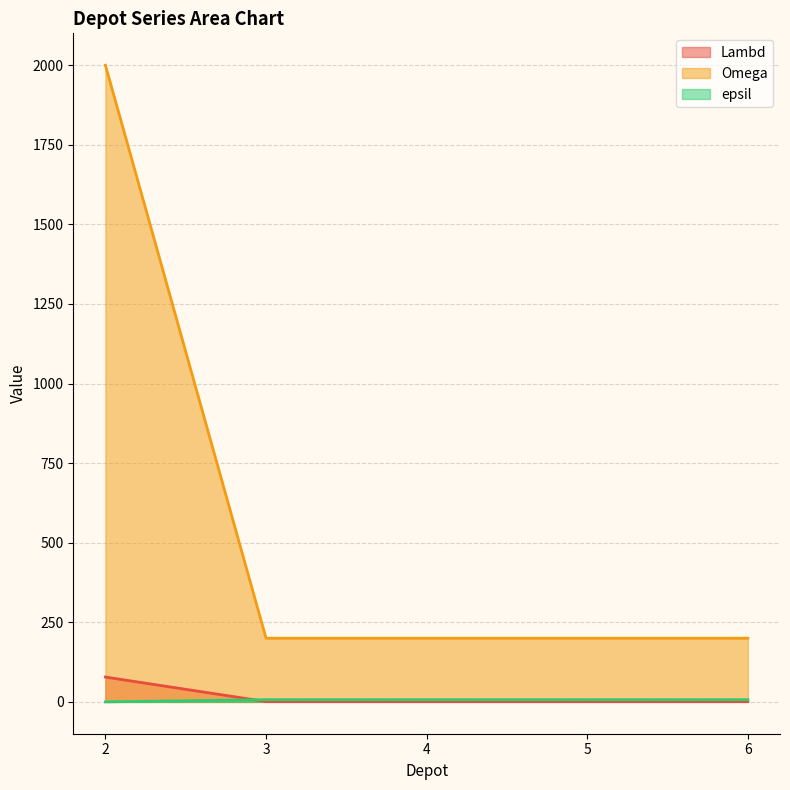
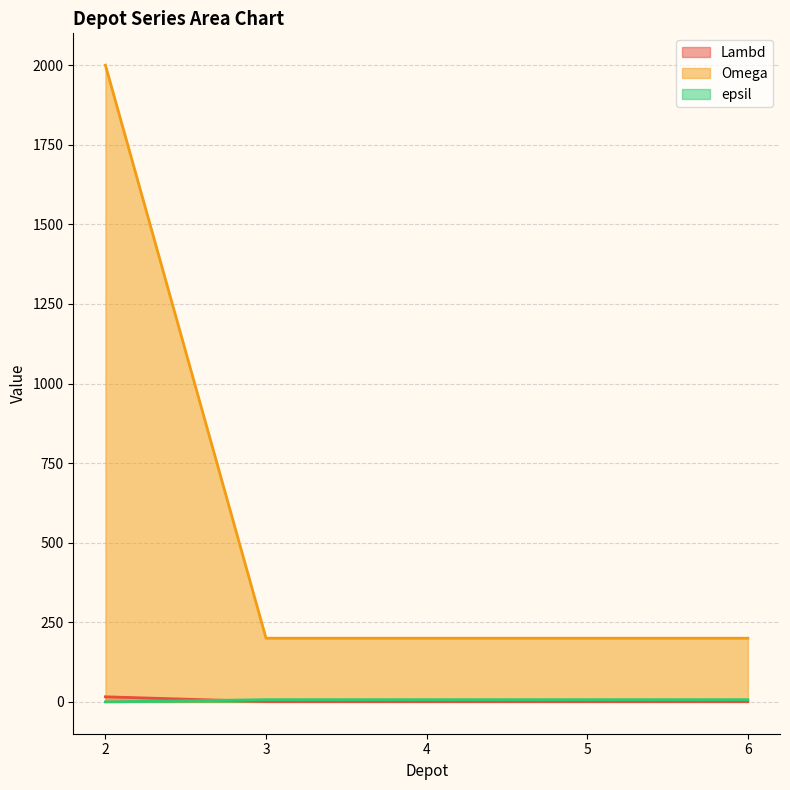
  {
    "Lambd": {
-     "2": 80
+     "2": 20
    },
    "Omega": {
      "2": 2000,
      "3": 200,
      "4": 200,
      "5": 200,
      "6": 200
    },
    "epsil": {
      "2": 0
    }
  }
